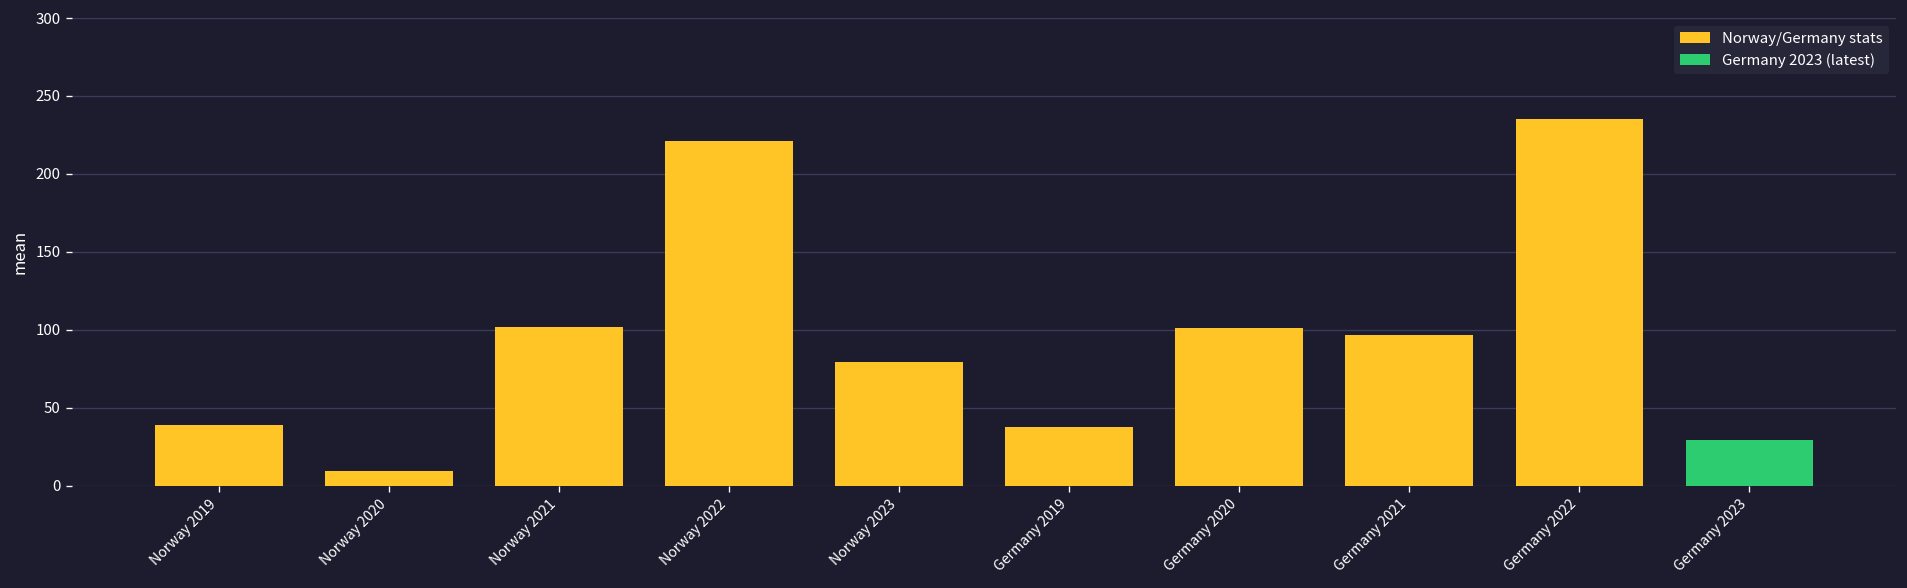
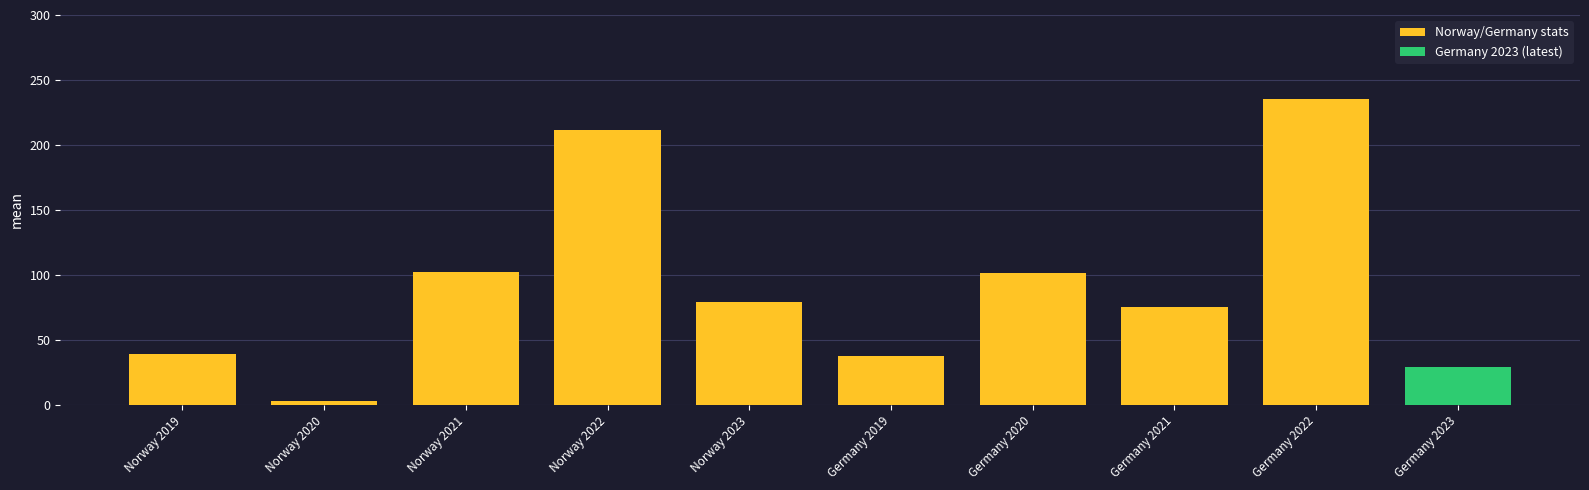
  {
    "Norway 2019": 39,
-   "Norway 2020": 9,
+   "Norway 2020": 3,
    "Norway 2021": 102,
-   "Norway 2022": 221,
+   "Norway 2022": 211,
    "Norway 2023": 79,
    "Germany 2019": 38,
    "Germany 2020": 101,
-   "Germany 2021": 97,
+   "Germany 2021": 75,
    "Germany 2022": 235,
    "Germany 2023": 29
  }
